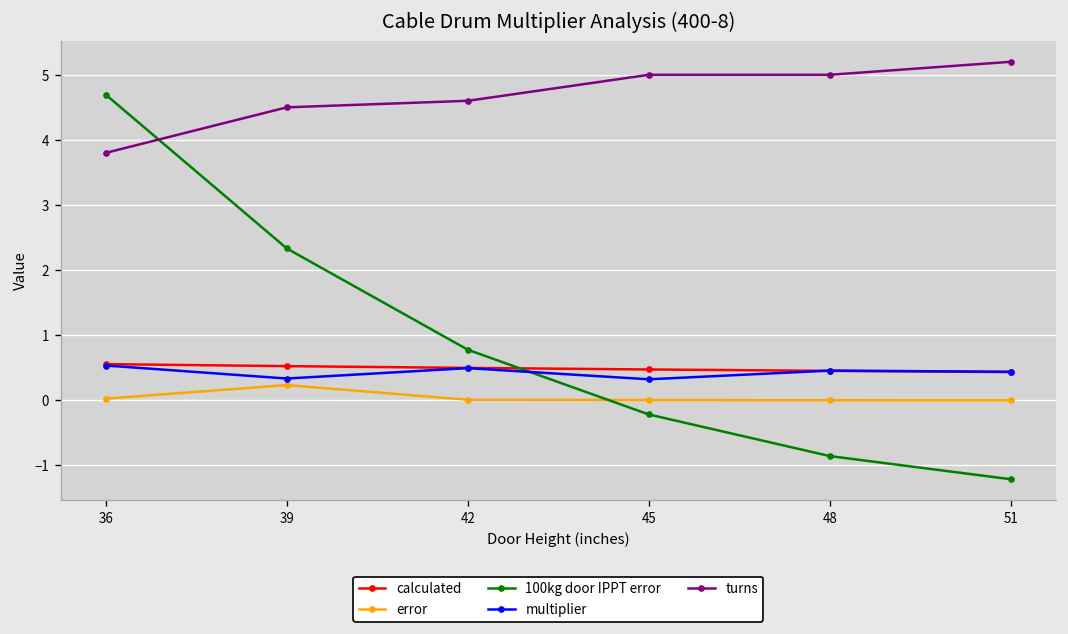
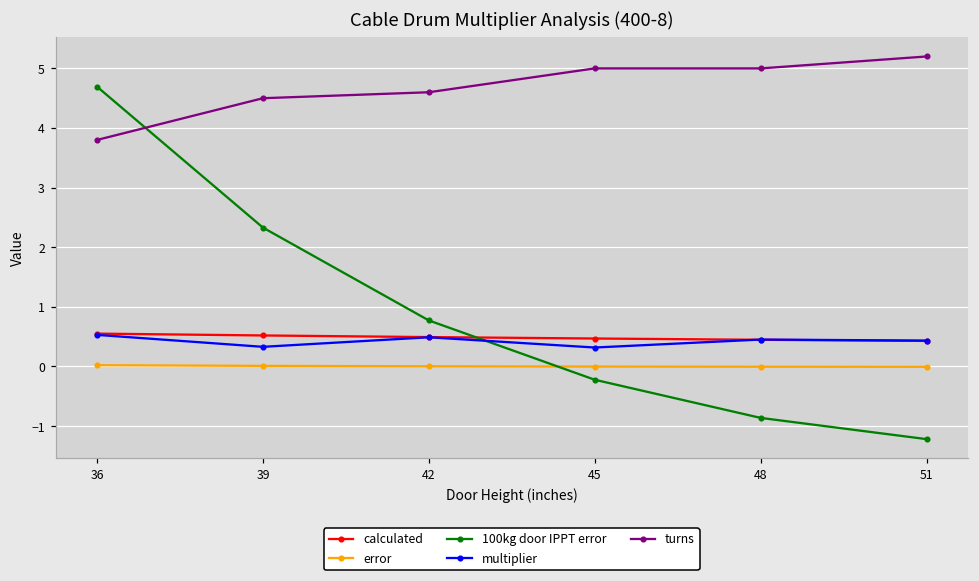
  {
    "calculated": {
      "39": 0.5,
      "45": 0.5
    },
    "error": {
      "36": 0.0,
-     "39": 0.2,
+     "39": 0.0,
      "42": 0.0,
      "45": 0.0,
      "48": 0.0,
      "51": 0.0
    },
    "100kg door IPPT error": {
      "36": 4.7,
      "39": 2.3,
      "42": 0.8,
      "45": -0.2,
      "48": -0.9,
      "51": -1.2
    },
    "multiplier": {
      "39": 0.3,
      "45": 0.3
    },
    "turns": {
      "36": 3.8,
      "39": 4.5,
      "42": 4.6,
      "45": 5.0,
      "48": 5.0,
      "51": 5.2
    }
  }
